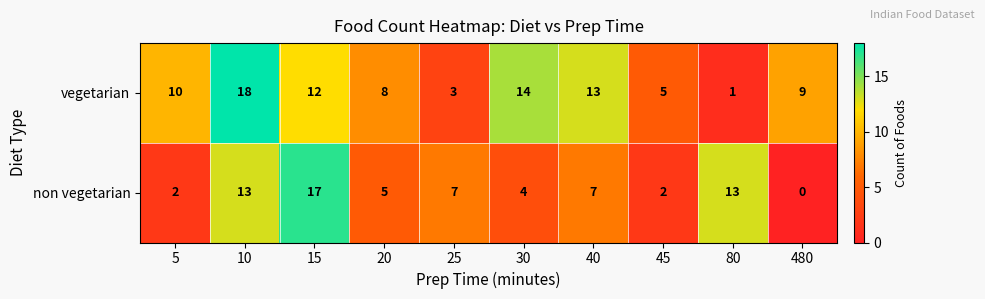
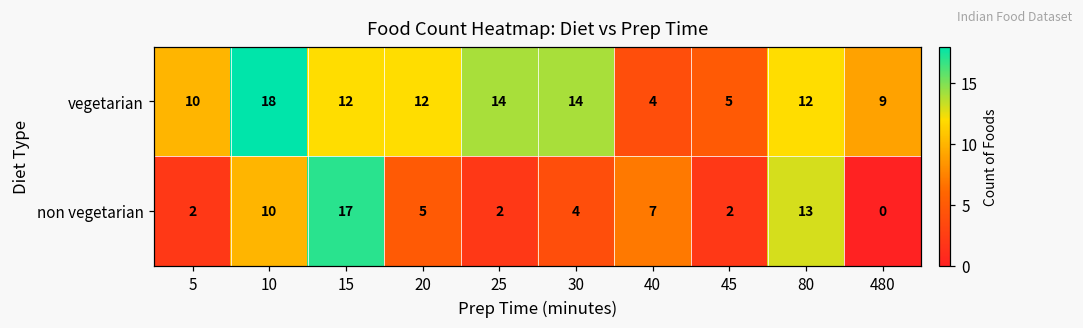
  {
    "vegetarian": {
      "5": 10,
      "10": 18,
      "15": 12,
-     "20": 8,
-     "25": 3,
+     "20": 12,
+     "25": 14,
      "30": 14,
-     "40": 13,
+     "40": 4,
      "45": 5,
-     "80": 1,
+     "80": 12,
      "480": 9
    },
    "non vegetarian": {
      "5": 2,
-     "10": 13,
+     "10": 10,
      "15": 17,
      "20": 5,
-     "25": 7,
+     "25": 2,
      "30": 4,
      "40": 7,
      "45": 2,
      "80": 13,
      "480": 0
    }
  }
